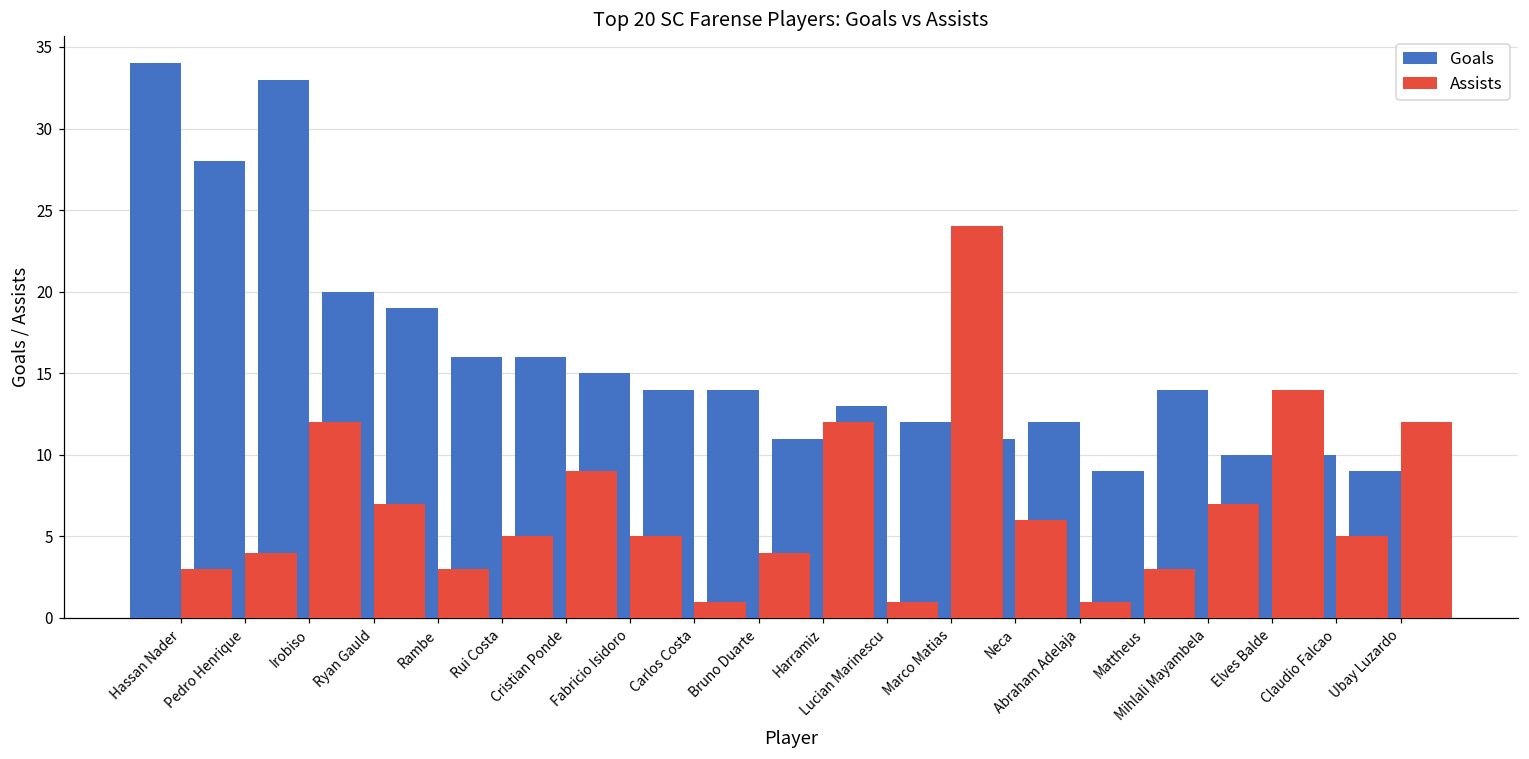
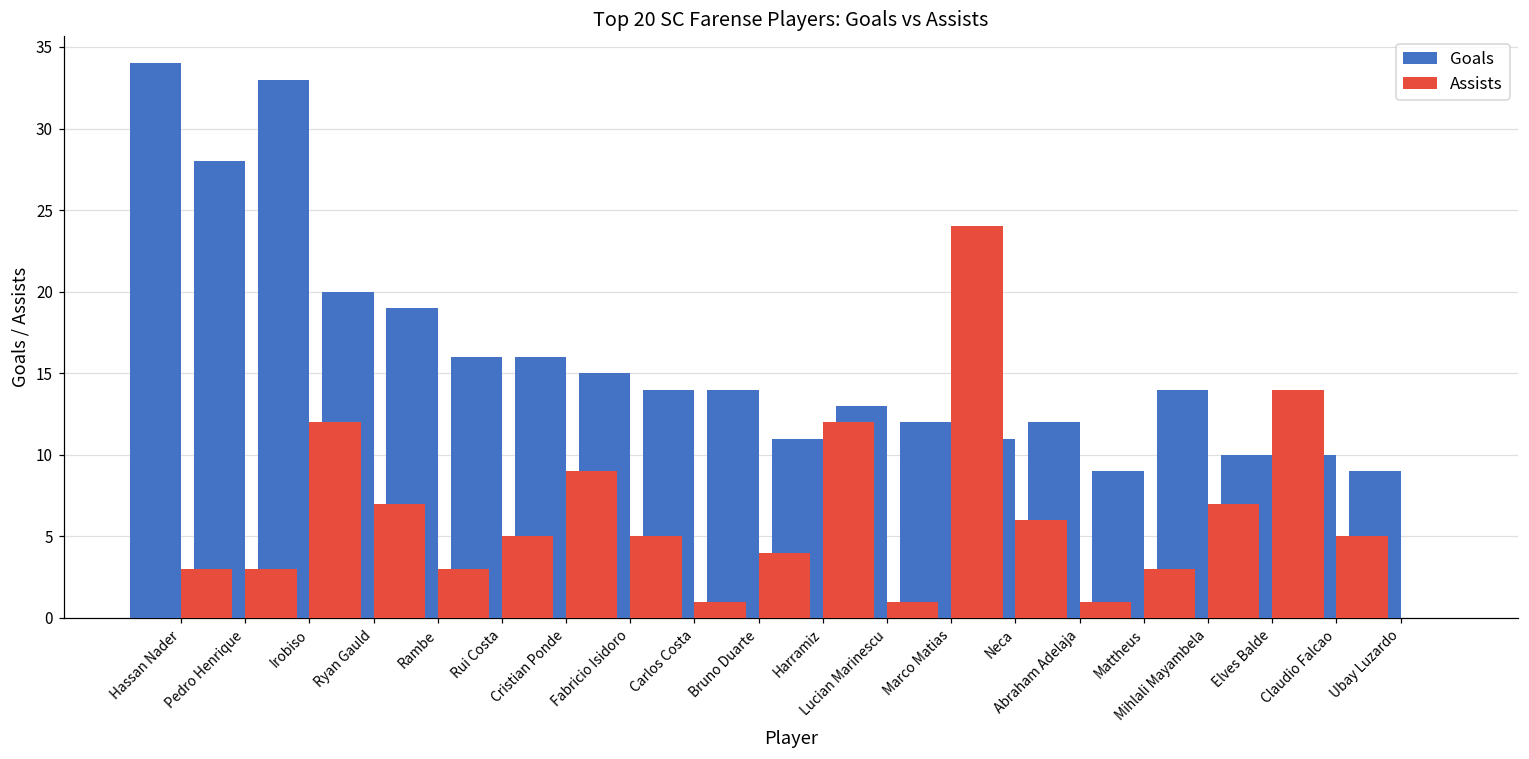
  {
    "Goals": {
      "Hassan Nader": 34,
      "Pedro Henrique": 28,
      "Irobiso": 33,
      "Ryan Gauld": 20,
      "Rambe": 19,
      "Rui Costa": 16,
      "Cristian Ponde": 16,
      "Fabricio Isidoro": 15,
      "Carlos Costa": 14,
      "Bruno Duarte": 14,
      "Harramiz": 11,
      "Lucian Marinescu": 13,
      "Marco Matias": 12,
      "Abraham Adelaja": 12,
      "Mattheus": 9,
      "Mihlali Mayambela": 14,
      "Elves Balde": 10,
      "Ubay Luzardo": 9
    },
    "Assists": {
-     "Pedro Henrique": 4,
+     "Pedro Henrique": 3,
      "Marco Matias": 24,
      "Elves Balde": 14,
-     "Ubay Luzardo": 12
+     "Ubay Luzardo": 0
    }
  }
